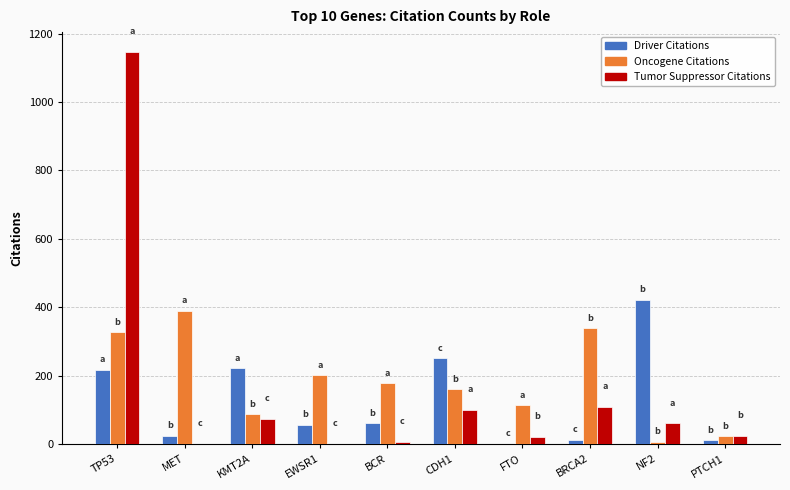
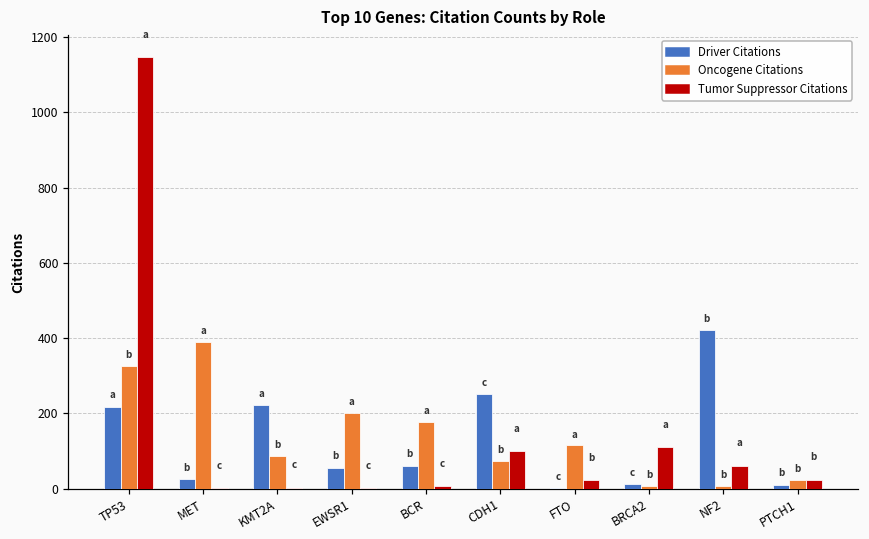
  {
    "Driver Citations": {
      "TP53": 220,
      "MET": 30,
      "KMT2A": 220,
      "EWSR1": 60,
      "BCR": 60,
      "CDH1": 250,
      "BRCA2": 10,
      "NF2": 420,
      "PTCH1": 10
    },
    "Oncogene Citations": {
      "TP53": 330,
      "MET": 390,
      "KMT2A": 90,
      "EWSR1": 200,
      "BCR": 180,
-     "CDH1": 160,
+     "CDH1": 70,
      "FTO": 120,
-     "BRCA2": 340,
+     "BRCA2": 10,
      "NF2": 10,
      "PTCH1": 20
    },
    "Tumor Suppressor Citations": {
      "TP53": 1150,
-     "KMT2A": 70,
+     "KMT2A": 0,
      "CDH1": 100,
      "FTO": 20,
      "BRCA2": 110,
      "NF2": 60,
      "PTCH1": 20
    }
  }
